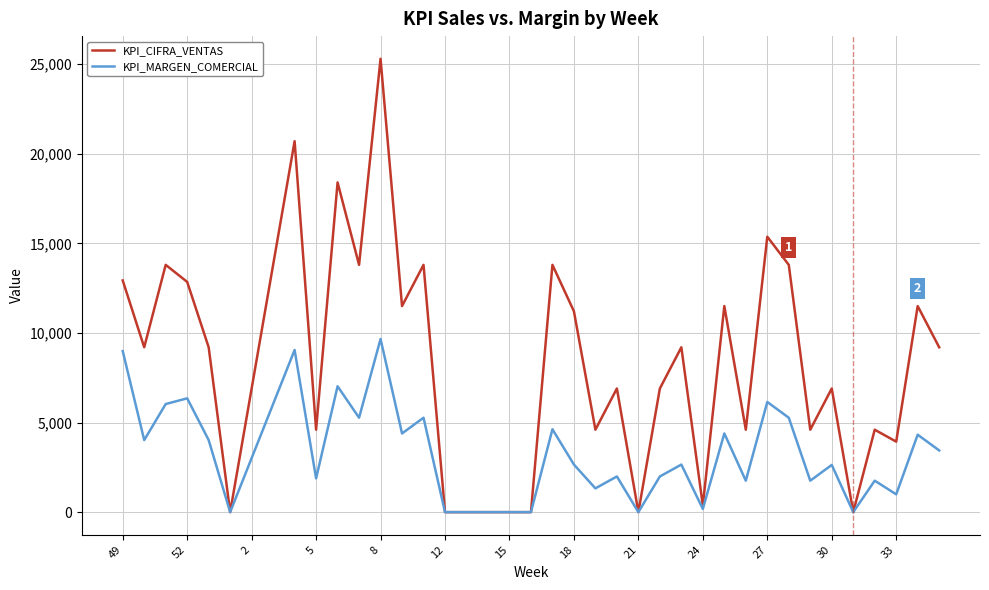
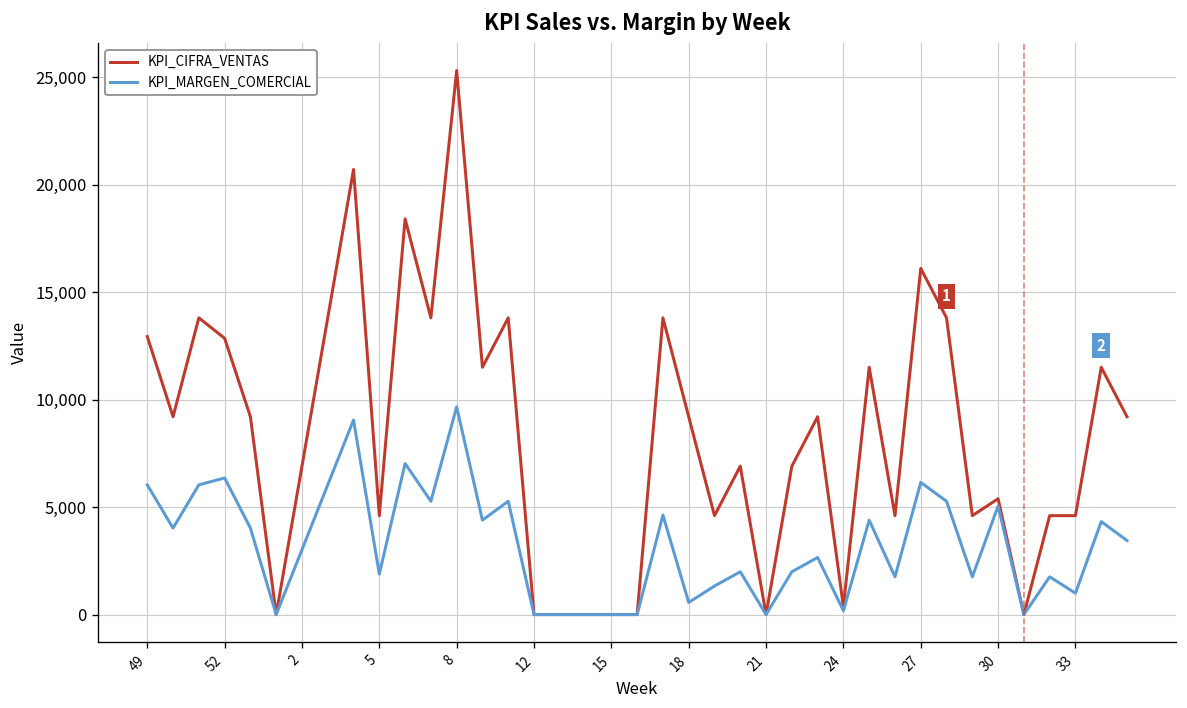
  {
    "KPI_CIFRA_VENTAS": {
      "49": "12,900",
      "52": "12,800",
-     "18": "11,200",
+     "18": "9,200",
      "24": "400",
-     "27": "15,400",
-     "30": "6,900",
-     "33": "3,900"
+     "27": "16,100",
+     "30": "5,400",
+     "33": "4,600"
    },
    "KPI_MARGEN_COMERCIAL": {
-     "49": "9,000",
+     "49": "6,000",
      "52": "6,400",
-     "18": "2,700",
+     "18": "600",
      "24": "200",
      "27": "6,100",
-     "30": "2,600",
+     "30": "5,100",
      "33": "1,000"
    }
  }
